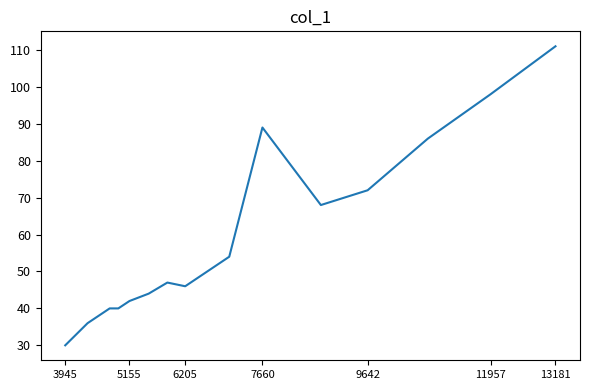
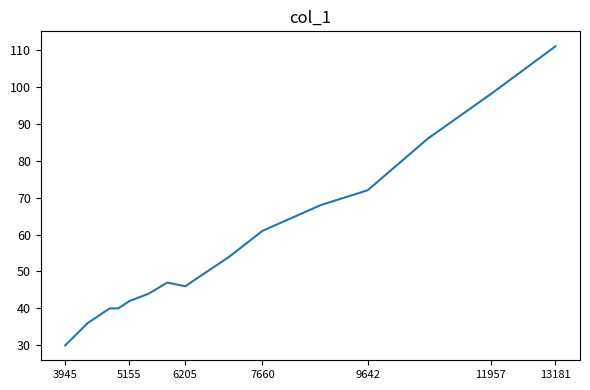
  {
    "3945": 30,
    "5155": 42,
    "6205": 46,
-   "7660": 89,
+   "7660": 61,
    "9642": 72,
    "11957": 98,
    "13181": 111
  }
